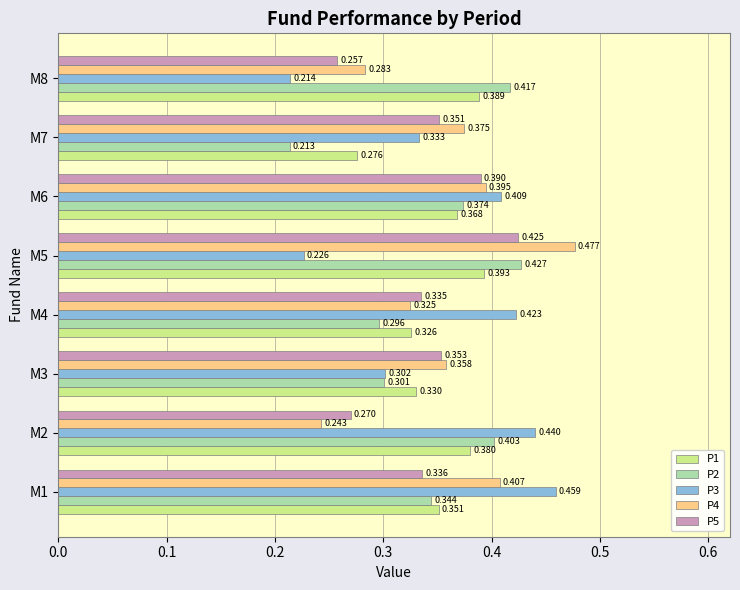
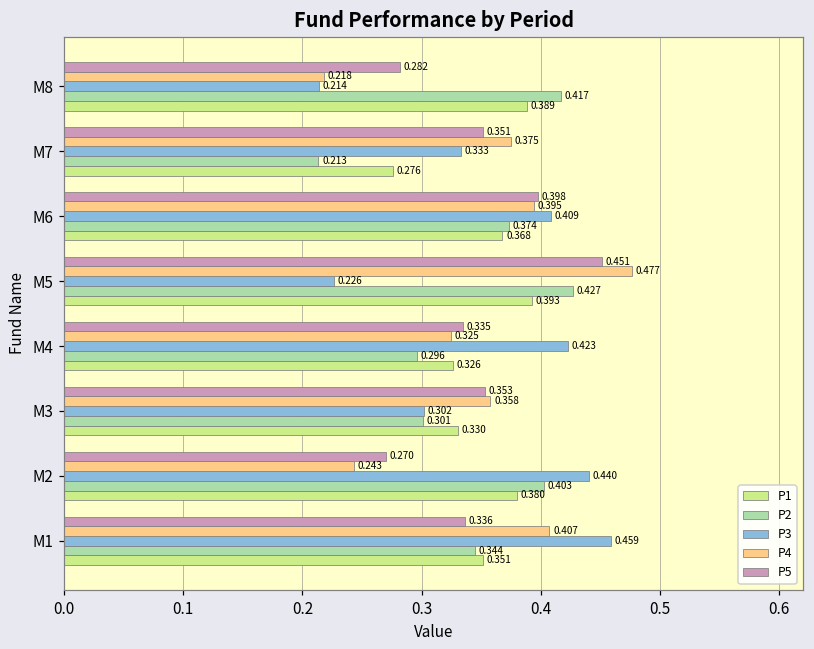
  {
    "P3": {
      "M8": 0.214,
      "M7": 0.333,
      "M6": 0.409,
      "M5": 0.226,
      "M4": 0.423,
      "M3": 0.302,
      "M2": 0.440,
      "M1": 0.459
    },
    "P4": {
-     "M8": 0.283,
+     "M8": 0.218,
      "M7": 0.375,
      "M6": 0.395,
      "M5": 0.477,
      "M4": 0.325,
      "M3": 0.358,
      "M2": 0.243,
      "M1": 0.407
    },
    "P5": {
-     "M8": 0.257,
+     "M8": 0.282,
      "M7": 0.351,
-     "M6": 0.390,
-     "M5": 0.425,
+     "M6": 0.398,
+     "M5": 0.451,
      "M4": 0.335,
      "M3": 0.353,
      "M2": 0.270,
      "M1": 0.336
    }
  }
